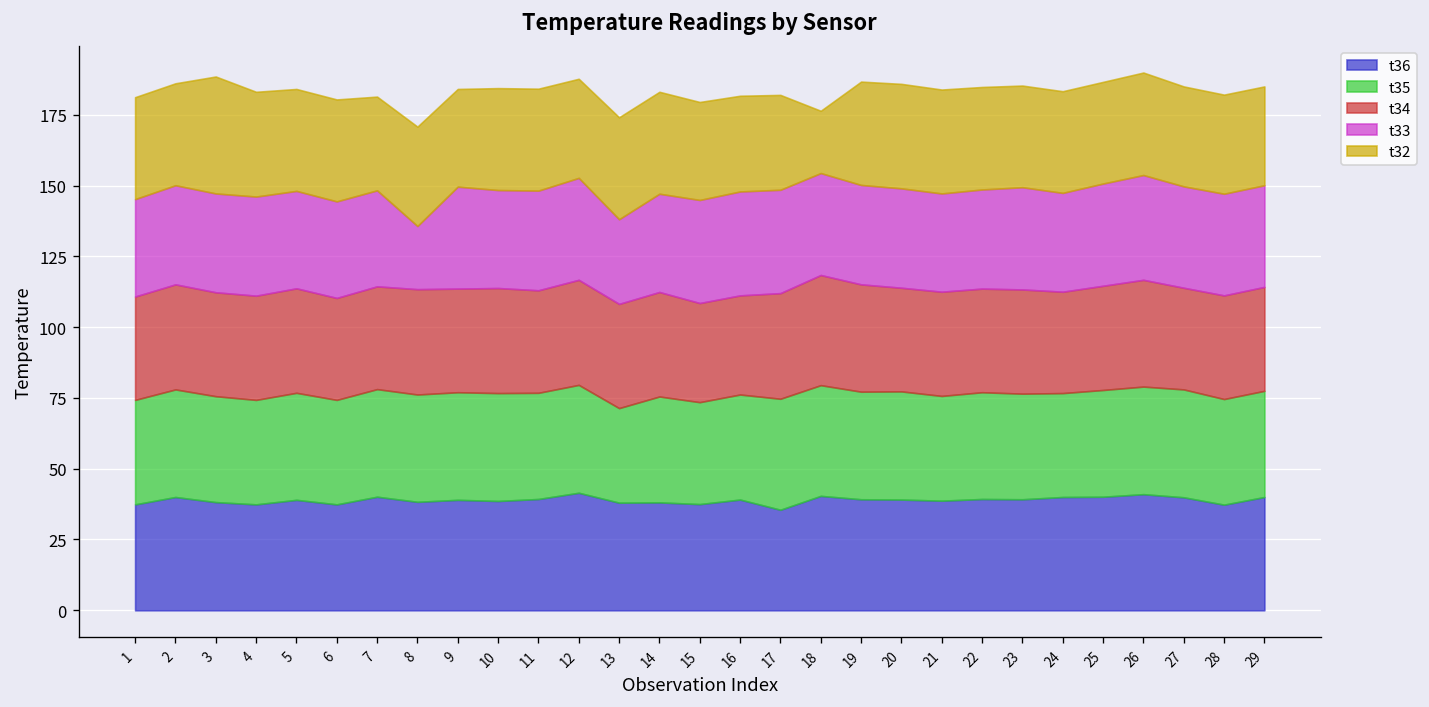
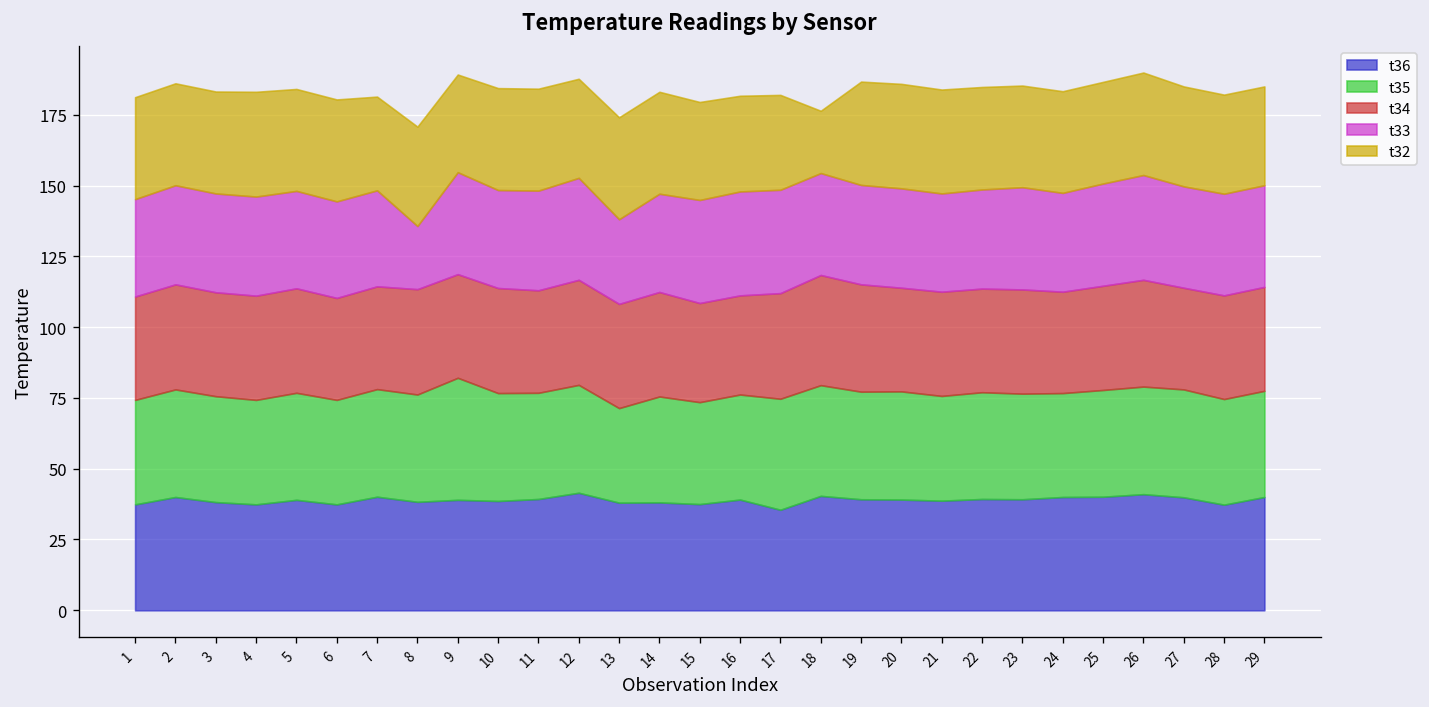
  {
    "t36": {
      "1": 37,
      "2": 40,
      "3": 38,
      "4": 37,
      "5": 39,
      "6": 37,
      "7": 40,
      "8": 38,
      "9": 39,
      "10": 39,
      "11": 39,
      "12": 42,
      "13": 38,
      "14": 38,
      "15": 38,
      "16": 39,
      "17": 36,
      "18": 40,
      "19": 39,
      "20": 39,
      "21": 39,
      "22": 39,
      "23": 39,
      "24": 40,
      "25": 40,
      "26": 41,
      "27": 40,
      "28": 37,
      "29": 40
    },
    "t35": {
      "1": 37,
      "2": 38,
      "3": 37,
      "4": 37,
      "5": 38,
      "6": 37,
      "7": 38,
      "8": 38,
-     "9": 38,
+     "9": 43,
      "10": 38,
      "11": 38,
      "12": 38,
      "13": 33,
      "14": 37,
      "15": 36,
      "16": 37,
      "17": 39,
      "18": 39,
      "19": 38,
      "20": 38,
      "21": 37,
      "22": 38,
      "23": 37,
      "24": 37,
      "25": 38,
      "26": 38,
      "27": 38,
      "28": 37,
      "29": 38
    },
    "t34": {
      "1": 37,
      "2": 37,
      "3": 37,
      "4": 37,
      "5": 37,
      "6": 36,
      "7": 36,
      "8": 37,
      "9": 37,
      "10": 37,
      "11": 36,
      "12": 37,
      "13": 37,
      "14": 37,
      "15": 35,
      "16": 35,
      "17": 37,
      "18": 39,
      "19": 38,
      "20": 37,
      "21": 37,
      "22": 37,
      "23": 37,
      "24": 36,
      "25": 37,
      "26": 38,
      "27": 36,
      "28": 37,
      "29": 37
    },
    "t33": {
      "1": 34,
      "2": 35,
      "3": 35,
      "4": 35,
      "5": 34,
      "6": 34,
      "7": 34,
      "8": 22,
      "9": 36,
      "10": 35,
      "11": 35,
      "12": 36,
      "13": 30,
      "14": 35,
      "15": 36,
      "16": 37,
      "17": 37,
      "18": 36,
      "19": 35,
      "20": 35,
      "21": 35,
      "22": 35,
      "23": 36,
      "24": 35,
      "25": 36,
      "26": 37,
      "27": 36,
      "28": 36,
      "29": 36
    },
    "t32": {
      "1": 36,
      "2": 36,
-     "3": 41,
+     "3": 36,
      "4": 37,
      "5": 36,
      "6": 36,
      "7": 33,
      "8": 35,
      "9": 35,
      "10": 36,
      "11": 36,
      "12": 35,
      "13": 36,
      "14": 36,
      "15": 35,
      "16": 34,
      "17": 34,
      "18": 22,
      "19": 37,
      "20": 37,
      "21": 37,
      "22": 36,
      "23": 36,
      "24": 36,
      "25": 36,
      "26": 36,
      "27": 35,
      "28": 35,
      "29": 35
    }
  }
